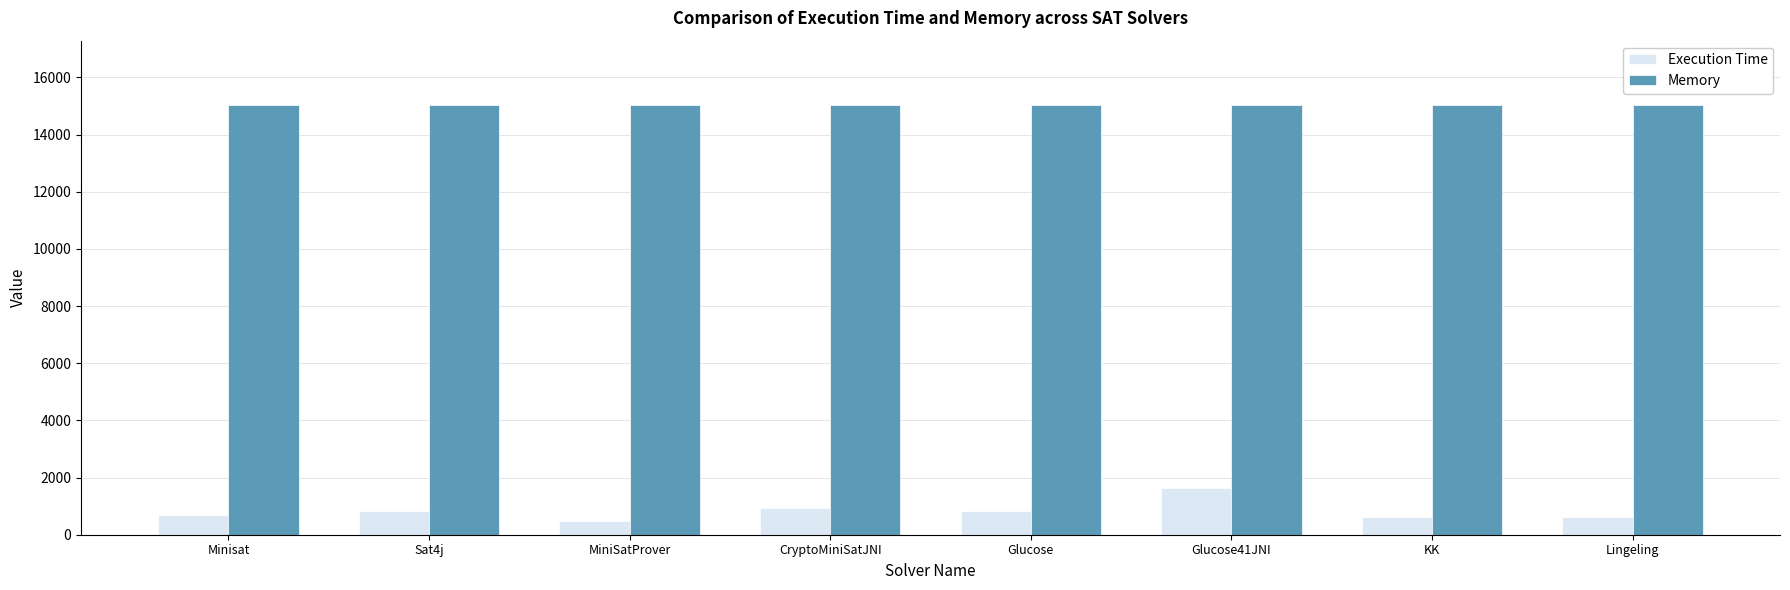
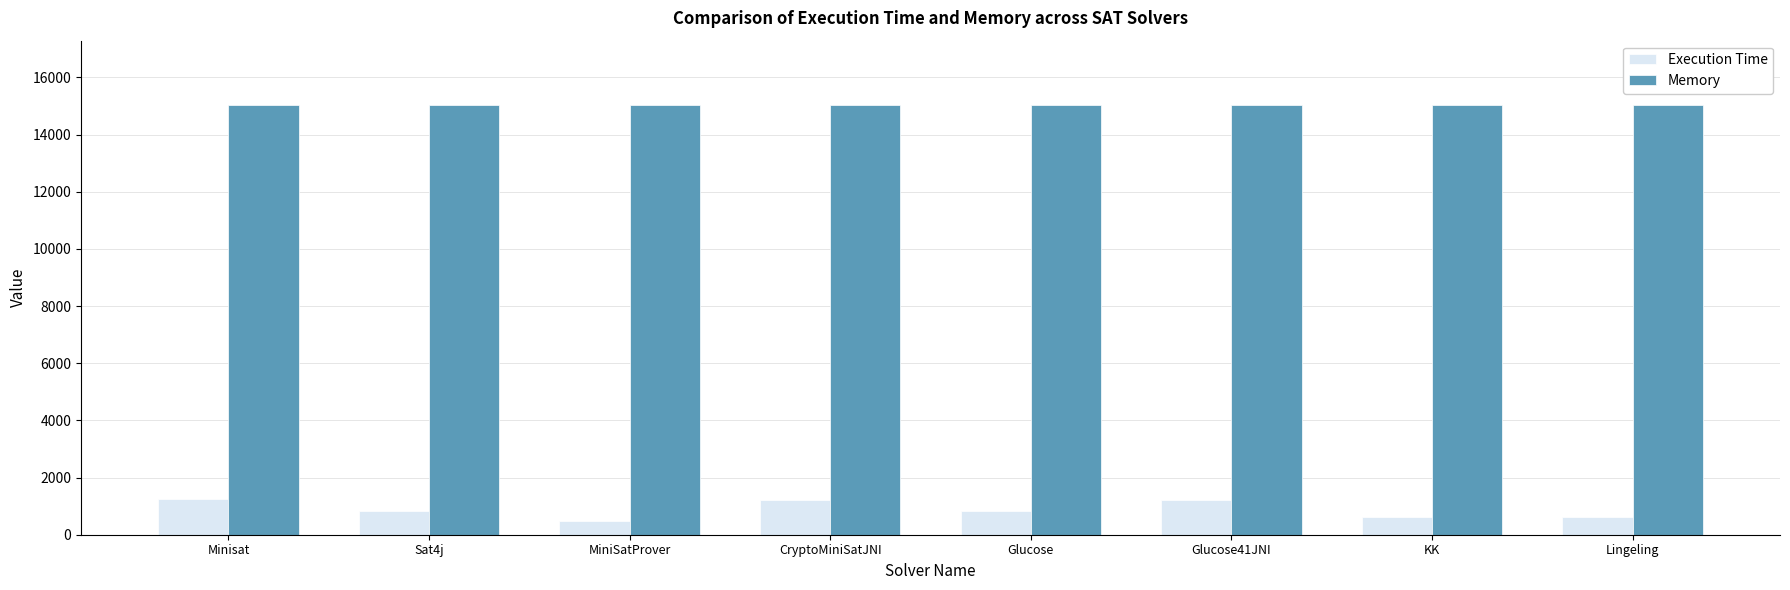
  {
    "Execution Time": {
-     "Minisat": 700,
+     "Minisat": 1300,
      "Sat4j": 800,
      "MiniSatProver": 500,
-     "CryptoMiniSatJNI": 900,
+     "CryptoMiniSatJNI": 1200,
      "Glucose": 800,
-     "Glucose41JNI": 1600,
+     "Glucose41JNI": 1200,
      "KK": 600,
      "Lingeling": 600
    },
    "Memory": {
      "Minisat": 15000,
      "Sat4j": 15000,
      "MiniSatProver": 15000,
      "CryptoMiniSatJNI": 15000,
      "Glucose": 15000,
      "Glucose41JNI": 15000,
      "KK": 15000,
      "Lingeling": 15000
    }
  }
